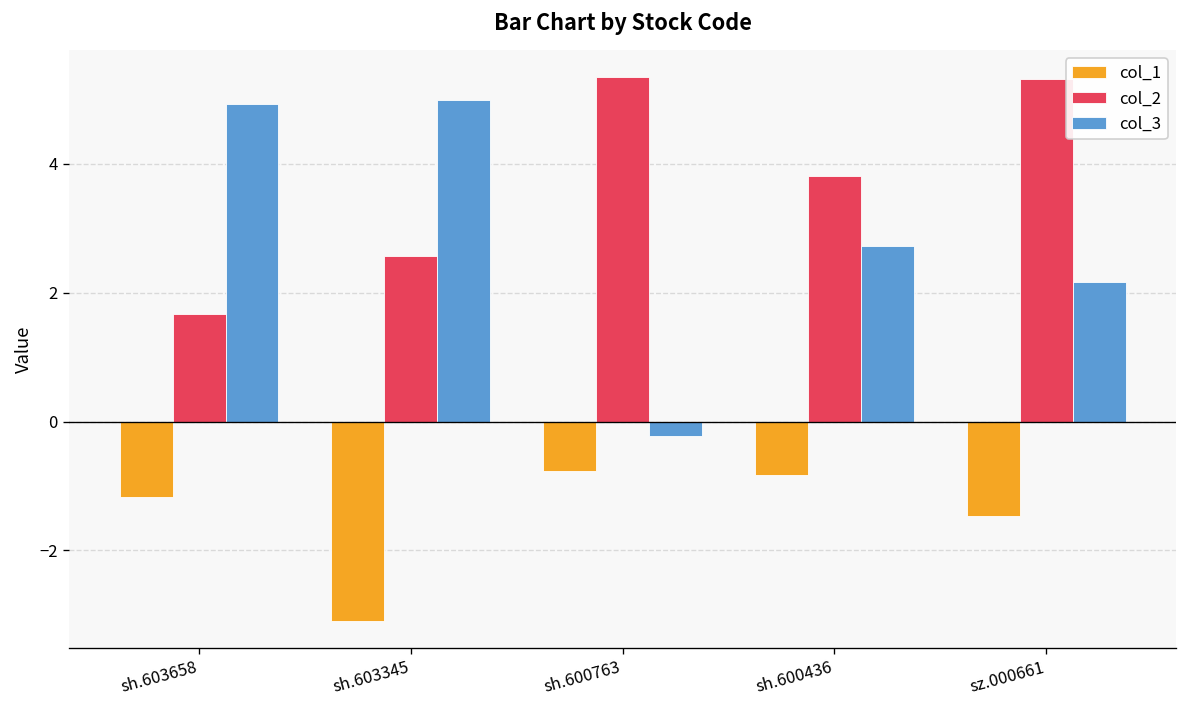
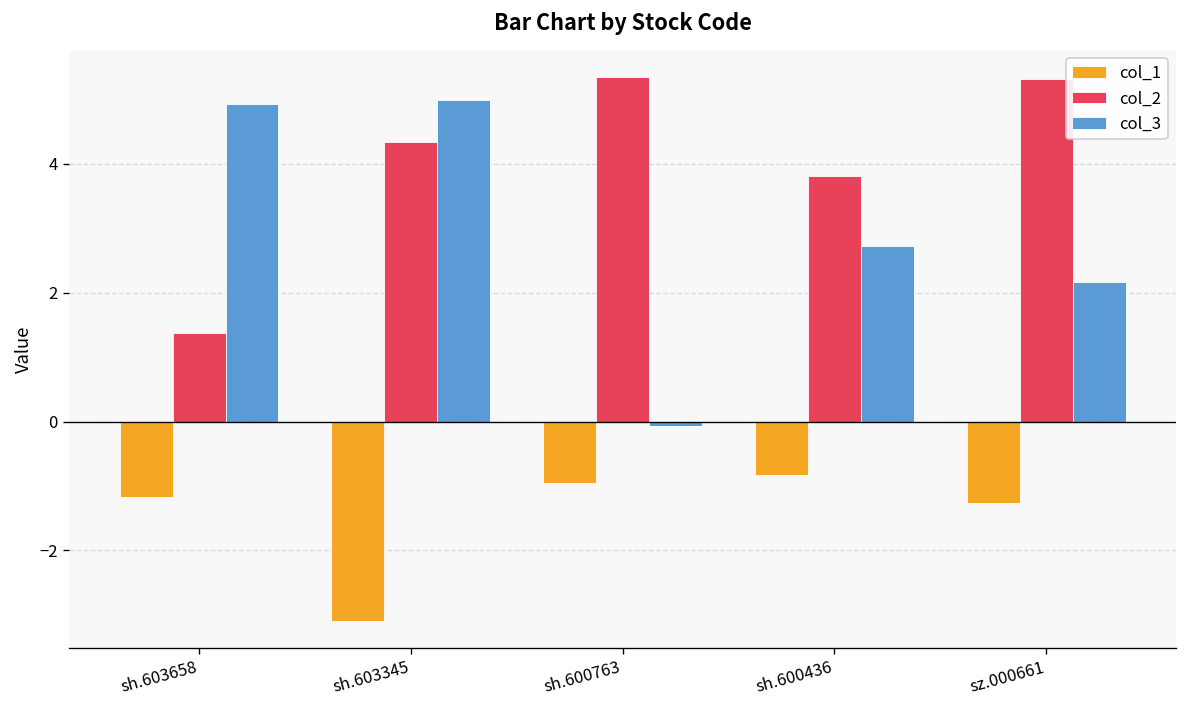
  {
    "col_1": {
      "sh.603658": -1.2,
      "sh.603345": -3.1,
-     "sh.600763": -0.8,
+     "sh.600763": -0.9,
      "sh.600436": -0.8,
-     "sz.000661": -1.5
+     "sz.000661": -1.3
    },
    "col_2": {
-     "sh.603658": 1.7,
-     "sh.603345": 2.6,
+     "sh.603658": 1.4,
+     "sh.603345": 4.3,
      "sh.600763": 5.3,
      "sh.600436": 3.8,
      "sz.000661": 5.3
    },
    "col_3": {
      "sh.603658": 4.9,
      "sh.603345": 5.0,
-     "sh.600763": -0.2,
+     "sh.600763": -0.1,
      "sh.600436": 2.7,
      "sz.000661": 2.2
    }
  }
